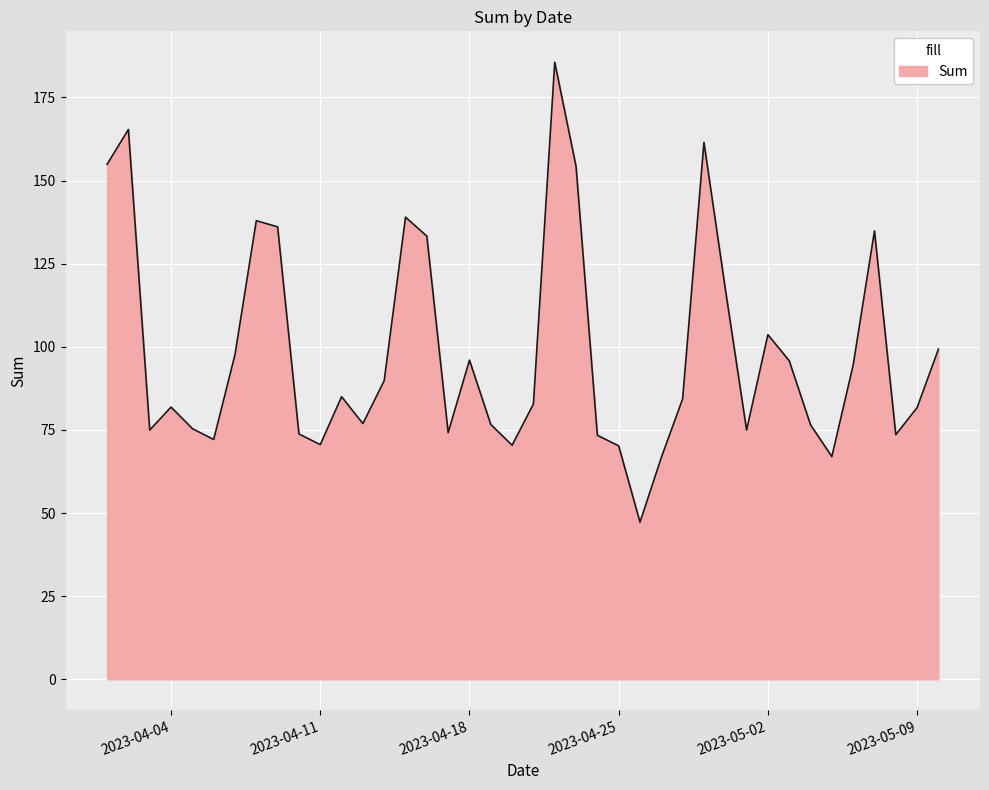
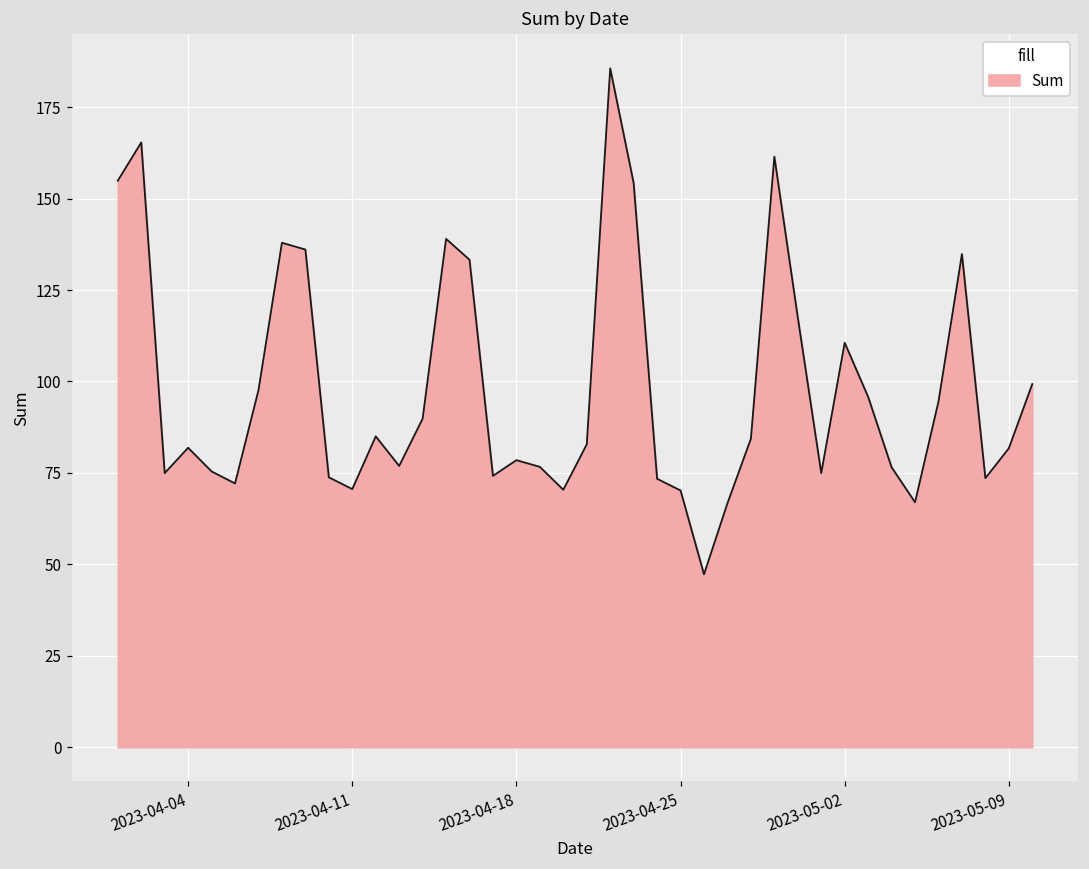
  {
    "2023-04-04": 82,
    "2023-04-11": 71,
-   "2023-04-18": 96,
+   "2023-04-18": 78,
    "2023-04-25": 70,
-   "2023-05-02": 104,
+   "2023-05-02": 111,
    "2023-05-09": 82
  }
